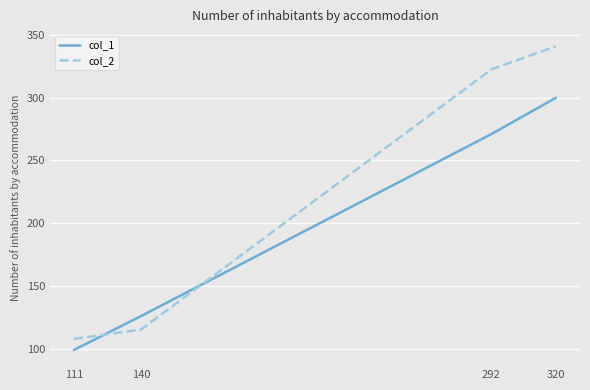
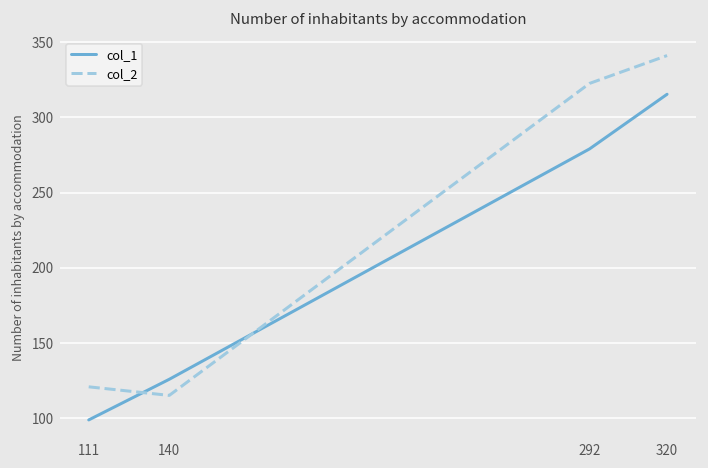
  {
    "col_1": {
      "111": 99,
      "140": 126,
-     "292": 271,
-     "320": 300
+     "292": 279,
+     "320": 315
    },
    "col_2": {
-     "111": 108,
+     "111": 121,
      "140": 115,
      "292": 323,
      "320": 341
    }
  }
